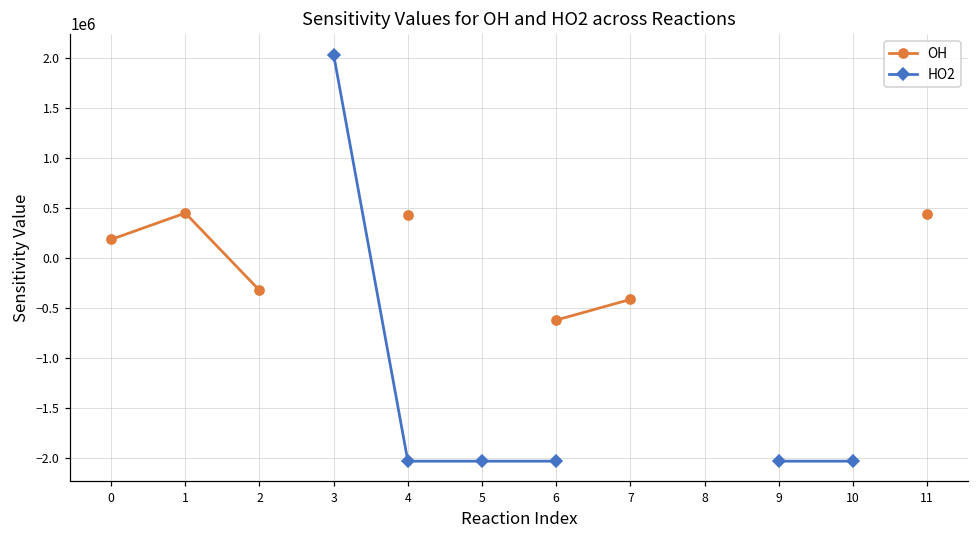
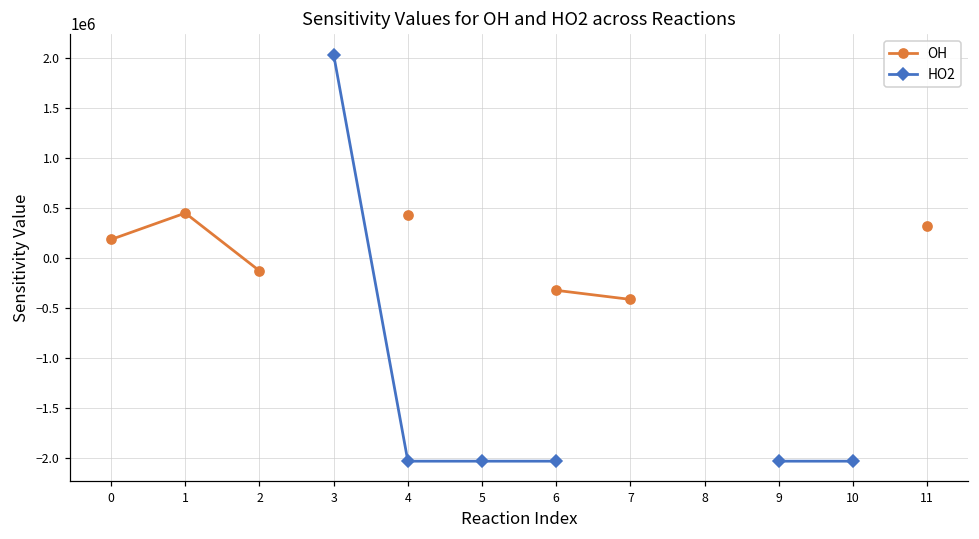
  {
    "OH": {
      "0": 200000,
      "1": 400000,
-     "2": -300000,
+     "2": -100000,
      "4": 400000,
-     "6": -600000,
+     "6": -300000,
      "7": -400000,
-     "11": 400000
+     "11": 300000
    },
    "HO2": {
      "3": 2000000,
      "4": -2000000,
      "5": -2000000,
      "6": -2000000,
      "9": -2000000,
      "10": -2000000
    }
  }
